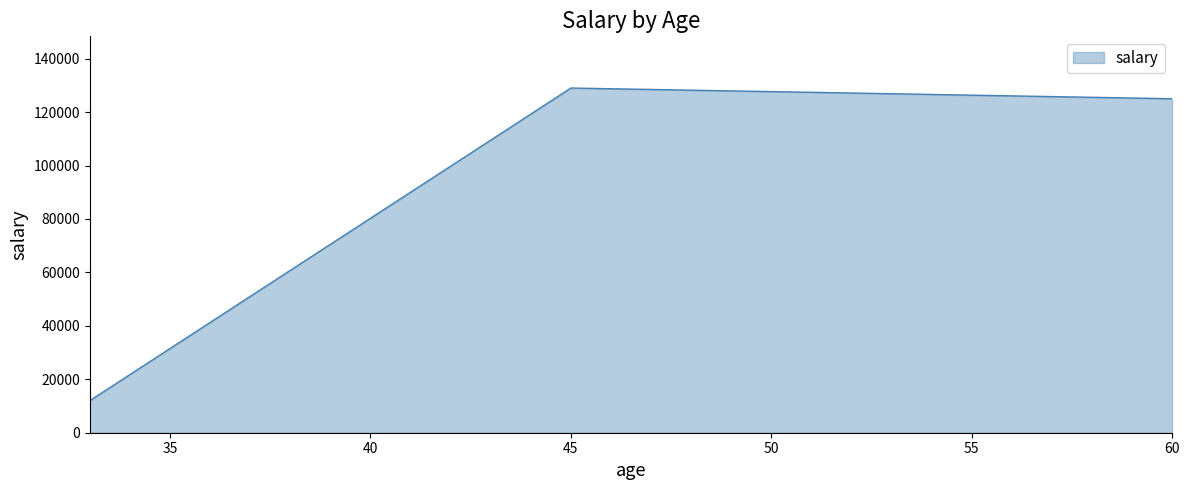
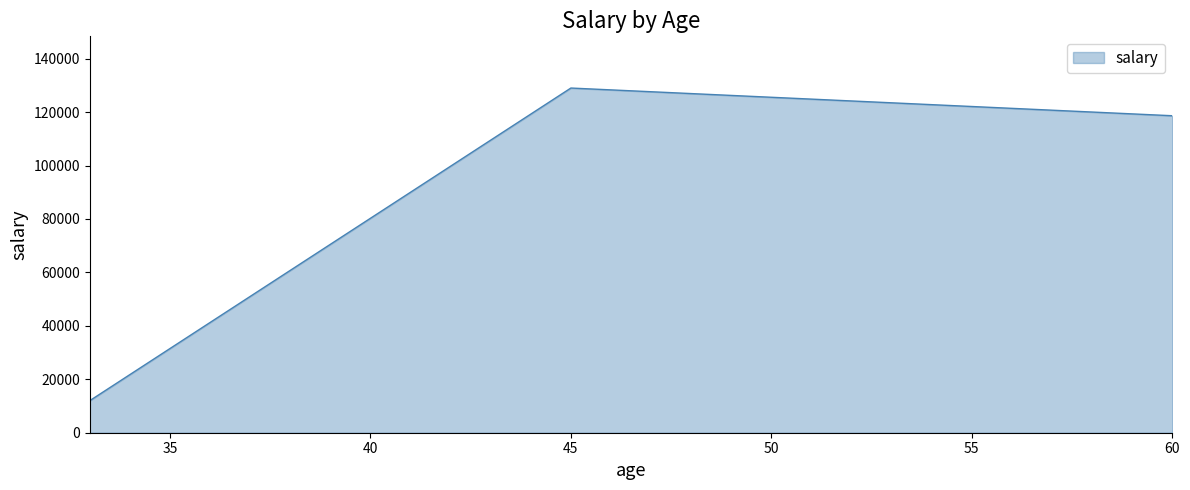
  {
    "45": 129000,
-   "60": 125000
+   "60": 119000
  }
